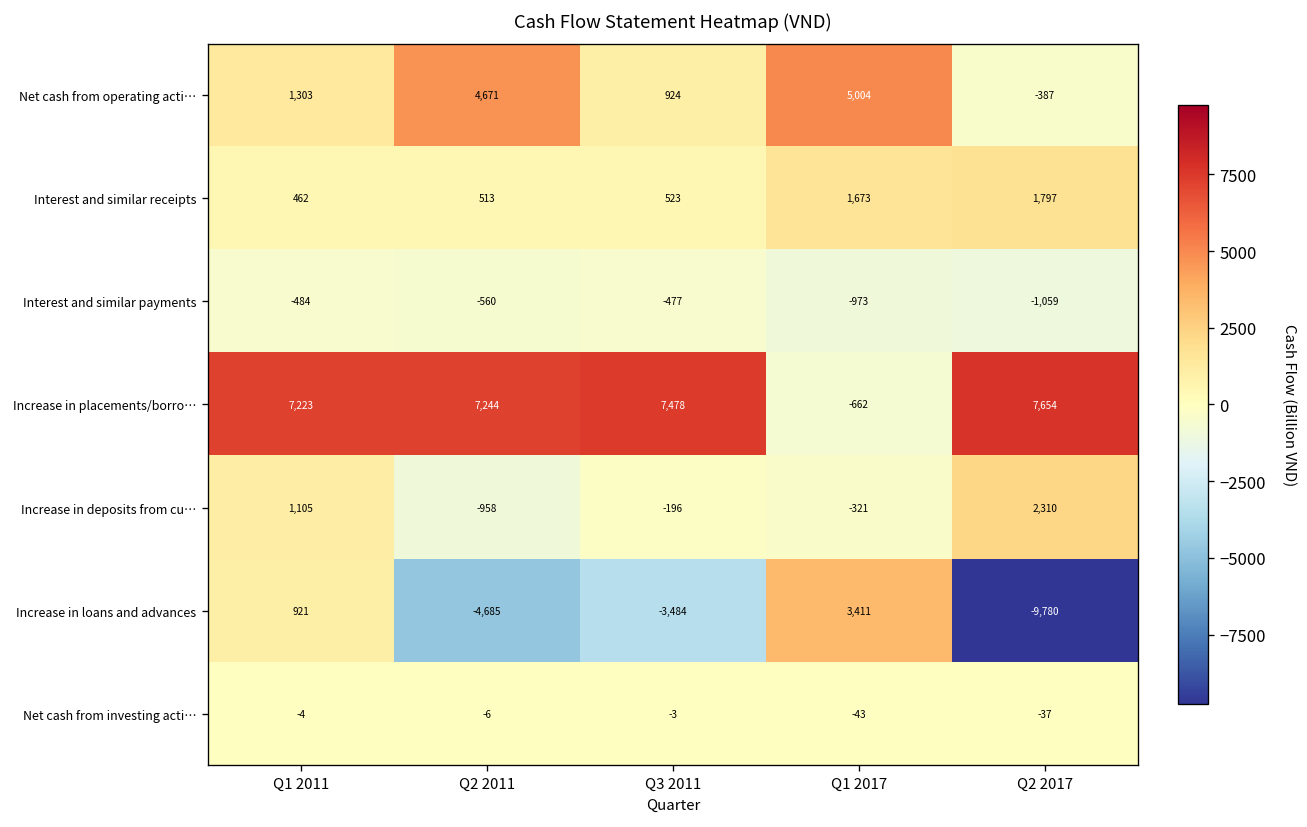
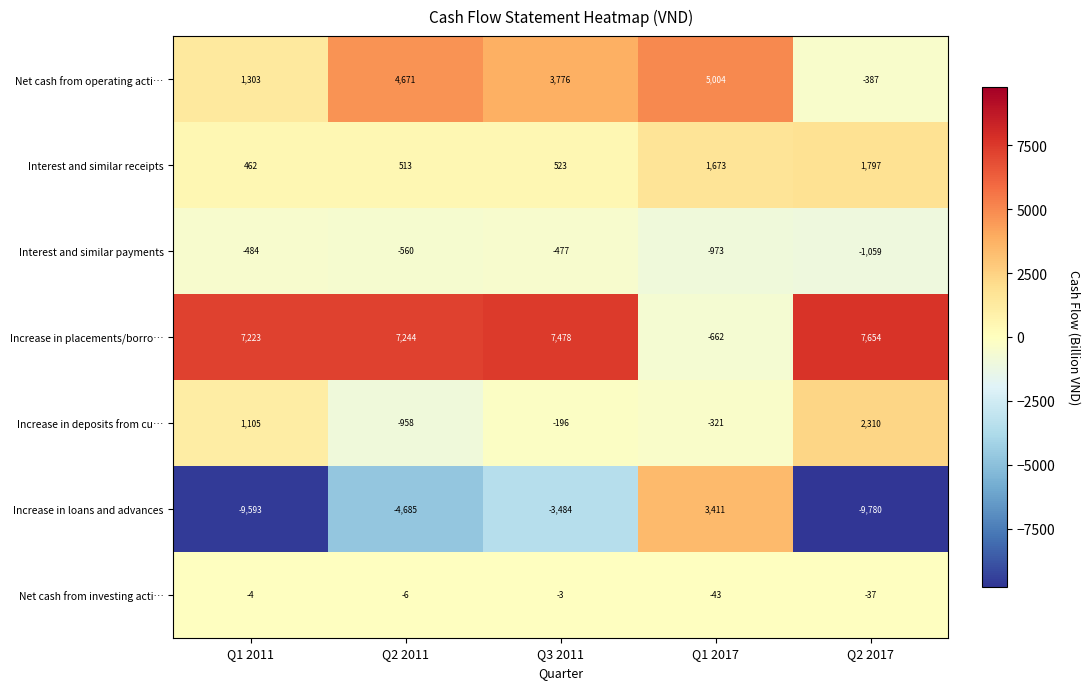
  {
    "Net cash from operating acti…": {
      "Q1 2011": "1,303",
      "Q2 2011": "4,671",
-     "Q3 2011": "924",
+     "Q3 2011": "3,776",
      "Q1 2017": "5,004",
      "Q2 2017": "-387"
    },
    "Interest and similar receipts": {
      "Q1 2011": "462",
      "Q2 2011": "513",
      "Q3 2011": "523",
      "Q1 2017": "1,673",
      "Q2 2017": "1,797"
    },
    "Interest and similar payments": {
      "Q1 2011": "-484",
      "Q2 2011": "-560",
      "Q3 2011": "-477",
      "Q1 2017": "-973",
      "Q2 2017": "-1,059"
    },
    "Increase in placements/borro…": {
      "Q1 2011": "7,223",
      "Q2 2011": "7,244",
      "Q3 2011": "7,478",
      "Q1 2017": "-662",
      "Q2 2017": "7,654"
    },
    "Increase in deposits from cu…": {
      "Q1 2011": "1,105",
      "Q2 2011": "-958",
      "Q3 2011": "-196",
      "Q1 2017": "-321",
      "Q2 2017": "2,310"
    },
    "Increase in loans and advances": {
-     "Q1 2011": "921",
+     "Q1 2011": "-9,593",
      "Q2 2011": "-4,685",
      "Q3 2011": "-3,484",
      "Q1 2017": "3,411",
      "Q2 2017": "-9,780"
    },
    "Net cash from investing acti…": {
      "Q1 2011": "-4",
      "Q2 2011": "-6",
      "Q3 2011": "-3",
      "Q1 2017": "-43",
      "Q2 2017": "-37"
    }
  }
